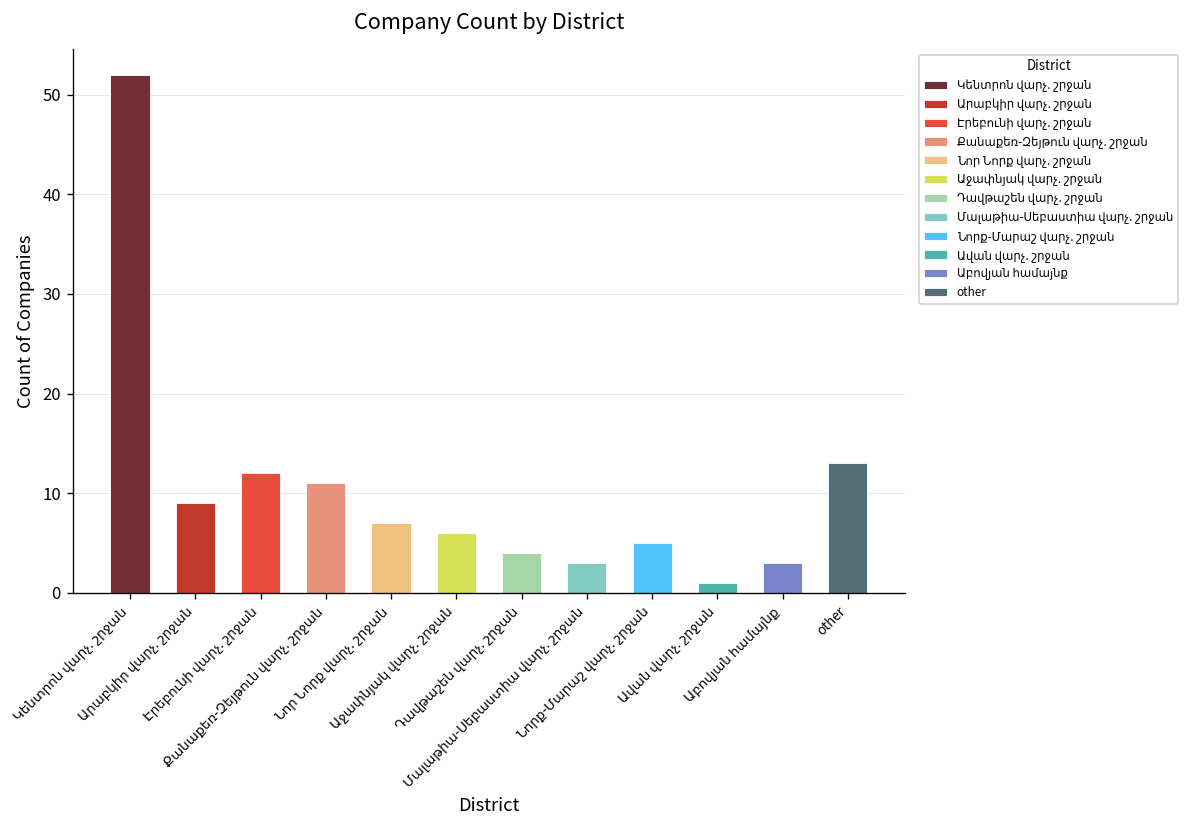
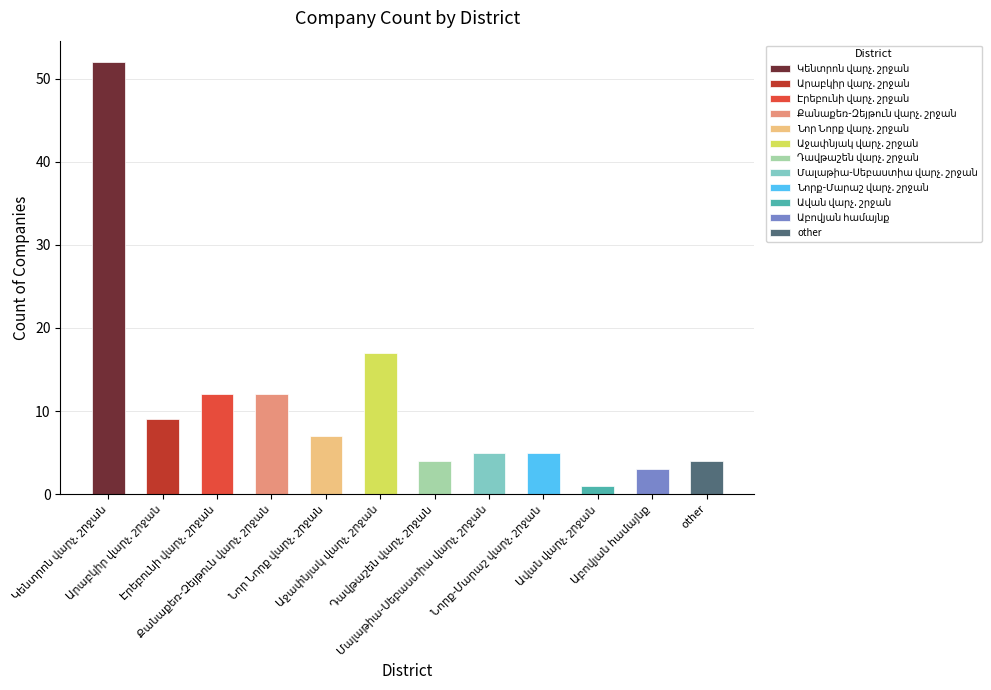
  {
    "Կենտրոն վարչ. շրջան": 52,
    "Արաբկիր վարչ. շրջան": 9,
    "Էրեբունի վարչ. շրջան": 12,
-   "Քանաքեռ-Զեյթուն վարչ. շրջան": 11,
+   "Քանաքեռ-Զեյթուն վարչ. շրջան": 12,
    "Նոր Նորք վարչ. շրջան": 7,
-   "Աջափնյակ վարչ. շրջան": 6,
+   "Աջափնյակ վարչ. շրջան": 17,
    "Դավթաշեն վարչ. շրջան": 4,
-   "Մալաթիա-Սեբաստիա վարչ. շրջան": 3,
+   "Մալաթիա-Սեբաստիա վարչ. շրջան": 5,
    "Նորք-Մարաշ վարչ. շրջան": 5,
    "Ավան վարչ. շրջան": 1,
    "Աբովյան համայնք": 3,
-   "other": 13
+   "other": 4
  }
